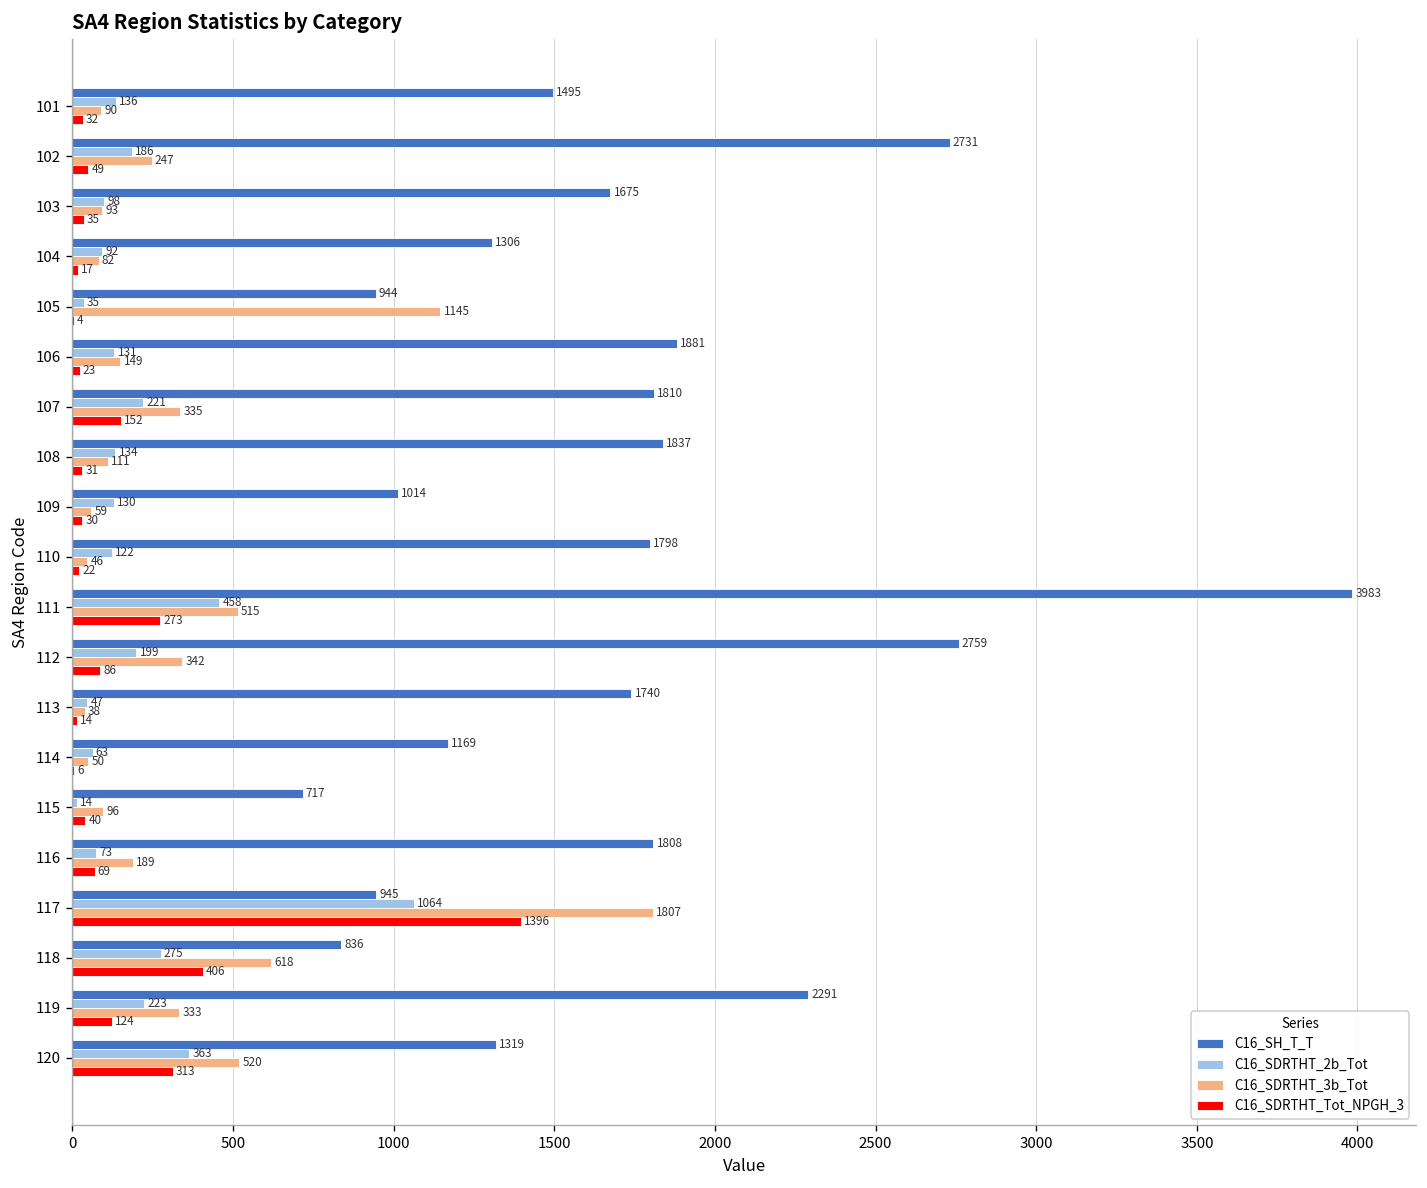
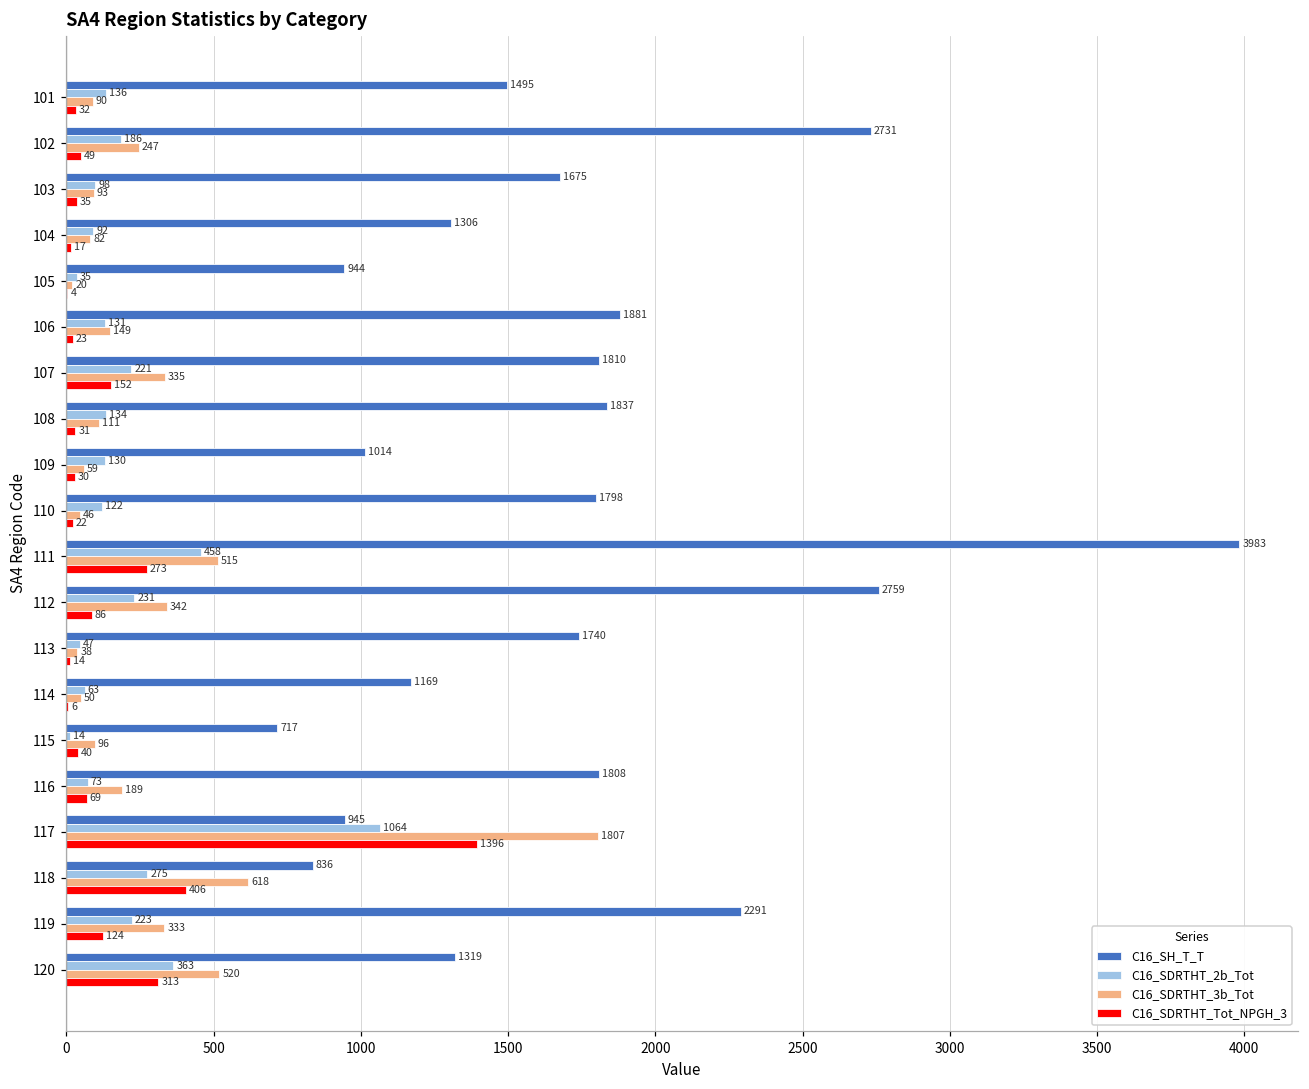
  {
    "C16_SH_T_T": {
      "101": 1495,
      "102": 2731,
      "103": 1675,
      "104": 1306,
      "105": 944,
      "106": 1881,
      "107": 1810,
      "108": 1837,
      "109": 1014,
      "110": 1798,
      "111": 3983,
      "112": 2759,
      "113": 1740,
      "114": 1169,
      "115": 717,
      "116": 1808,
      "117": 945,
      "118": 836,
      "119": 2291,
      "120": 1319
    },
    "C16_SDRTHT_2b_Tot": {
      "101": 136,
      "102": 186,
      "107": 221,
      "109": 130,
      "110": 122,
      "111": 458,
-     "112": 199,
+     "112": 231,
      "115": 14,
      "116": 73,
      "117": 1064,
      "118": 275,
      "119": 223,
      "120": 363
    },
    "C16_SDRTHT_3b_Tot": {
      "101": 90,
      "102": 247,
-     "105": 1145,
+     "105": 20,
      "107": 335,
      "109": 59,
      "110": 46,
      "111": 515,
      "112": 342,
      "115": 96,
      "116": 189,
      "117": 1807,
      "118": 618,
      "119": 333,
      "120": 520
    },
    "C16_SDRTHT_Tot_NPGH_3": {
      "101": 32,
      "102": 49,
      "103": 35,
      "104": 17,
      "105": 4,
      "106": 23,
      "107": 152,
      "108": 31,
      "109": 30,
      "110": 22,
      "111": 273,
      "112": 86,
      "113": 14,
      "114": 6,
      "115": 40,
      "116": 69,
      "117": 1396,
      "118": 406,
      "119": 124,
      "120": 313
    }
  }
